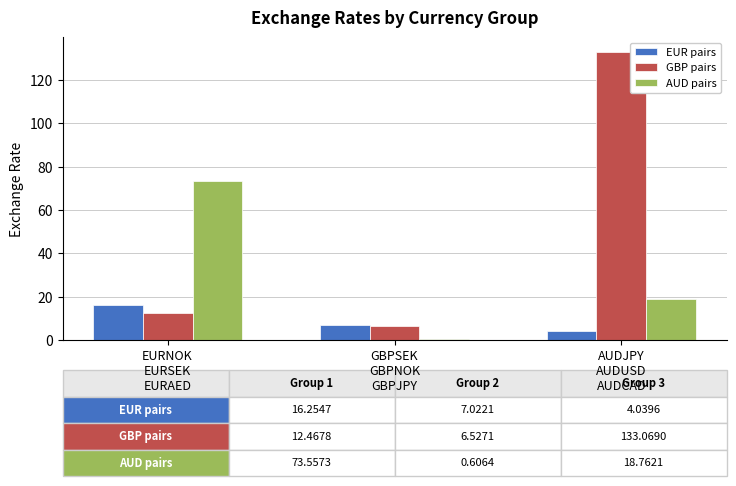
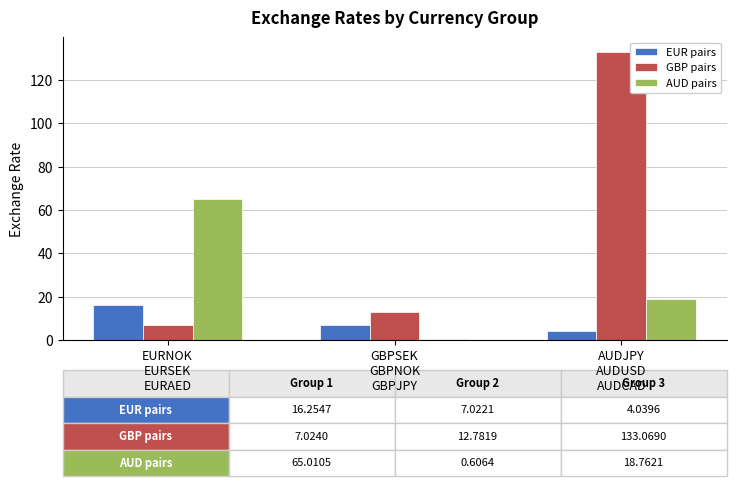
  {
    "EUR pairs": {
      "EURNOK EURSEK EURAED": 16,
      "GBPSEK GBPNOK GBPJPY": 7,
      "AUDJPY AUDUSD AUDCAD": 4
    },
    "GBP pairs": {
-     "EURNOK EURSEK EURAED": 12.4678,
-     "GBPSEK GBPNOK GBPJPY": 6.5271
+     "EURNOK EURSEK EURAED": 7.0240,
+     "GBPSEK GBPNOK GBPJPY": 12.7819
    },
    "AUD pairs": {
-     "EURNOK EURSEK EURAED": 73.5573
+     "EURNOK EURSEK EURAED": 65.0105
    }
  }
